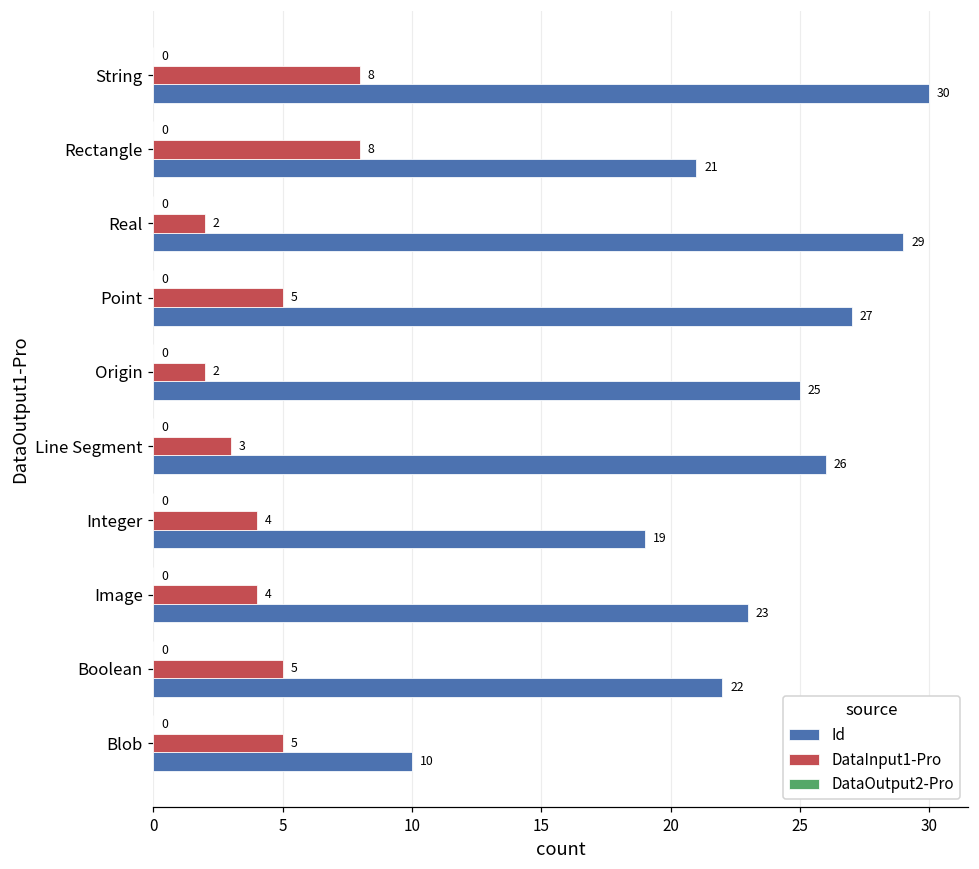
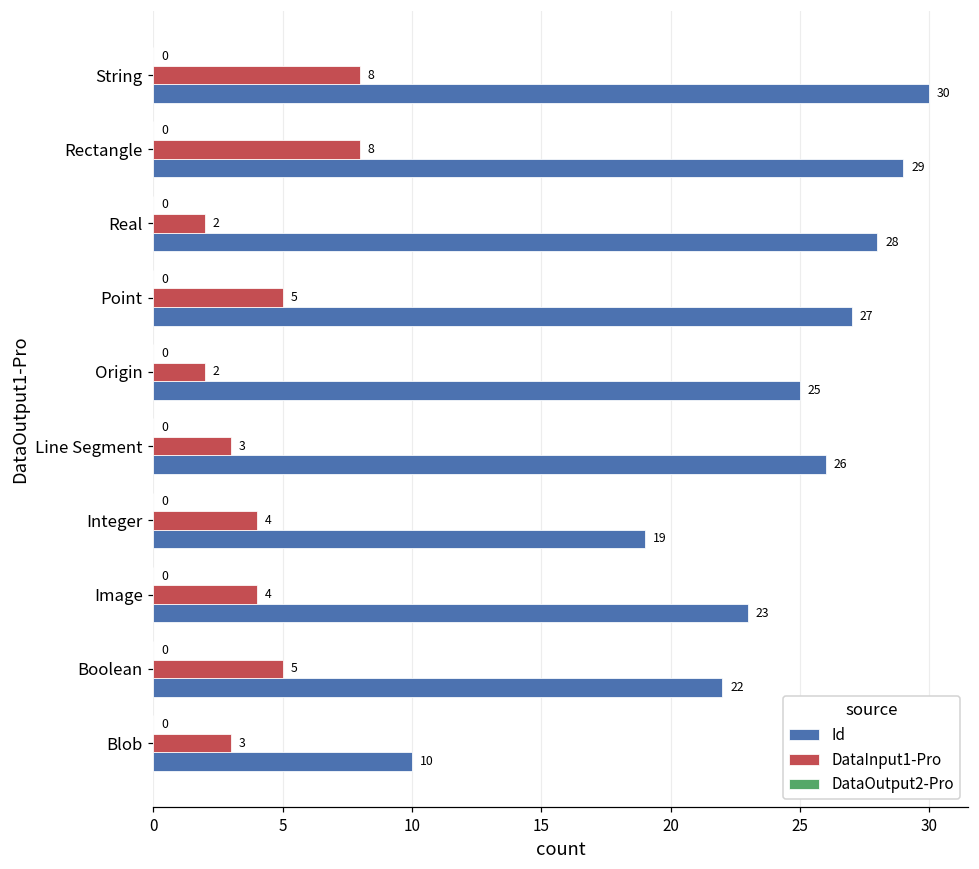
  {
    "Id": {
      "String": 30,
-     "Rectangle": 21,
-     "Real": 29,
+     "Rectangle": 29,
+     "Real": 28,
      "Point": 27,
      "Origin": 25,
      "Line Segment": 26,
      "Integer": 19,
      "Image": 23,
      "Boolean": 22,
      "Blob": 10
    },
    "DataInput1-Pro": {
      "String": 8,
      "Rectangle": 8,
      "Real": 2,
      "Point": 5,
      "Origin": 2,
      "Line Segment": 3,
      "Integer": 4,
      "Image": 4,
      "Boolean": 5,
-     "Blob": 5
+     "Blob": 3
    },
    "DataOutput2-Pro": {
      "String": 0,
      "Rectangle": 0,
      "Real": 0,
      "Point": 0,
      "Origin": 0,
      "Line Segment": 0,
      "Integer": 0,
      "Image": 0,
      "Boolean": 0,
      "Blob": 0
    }
  }
